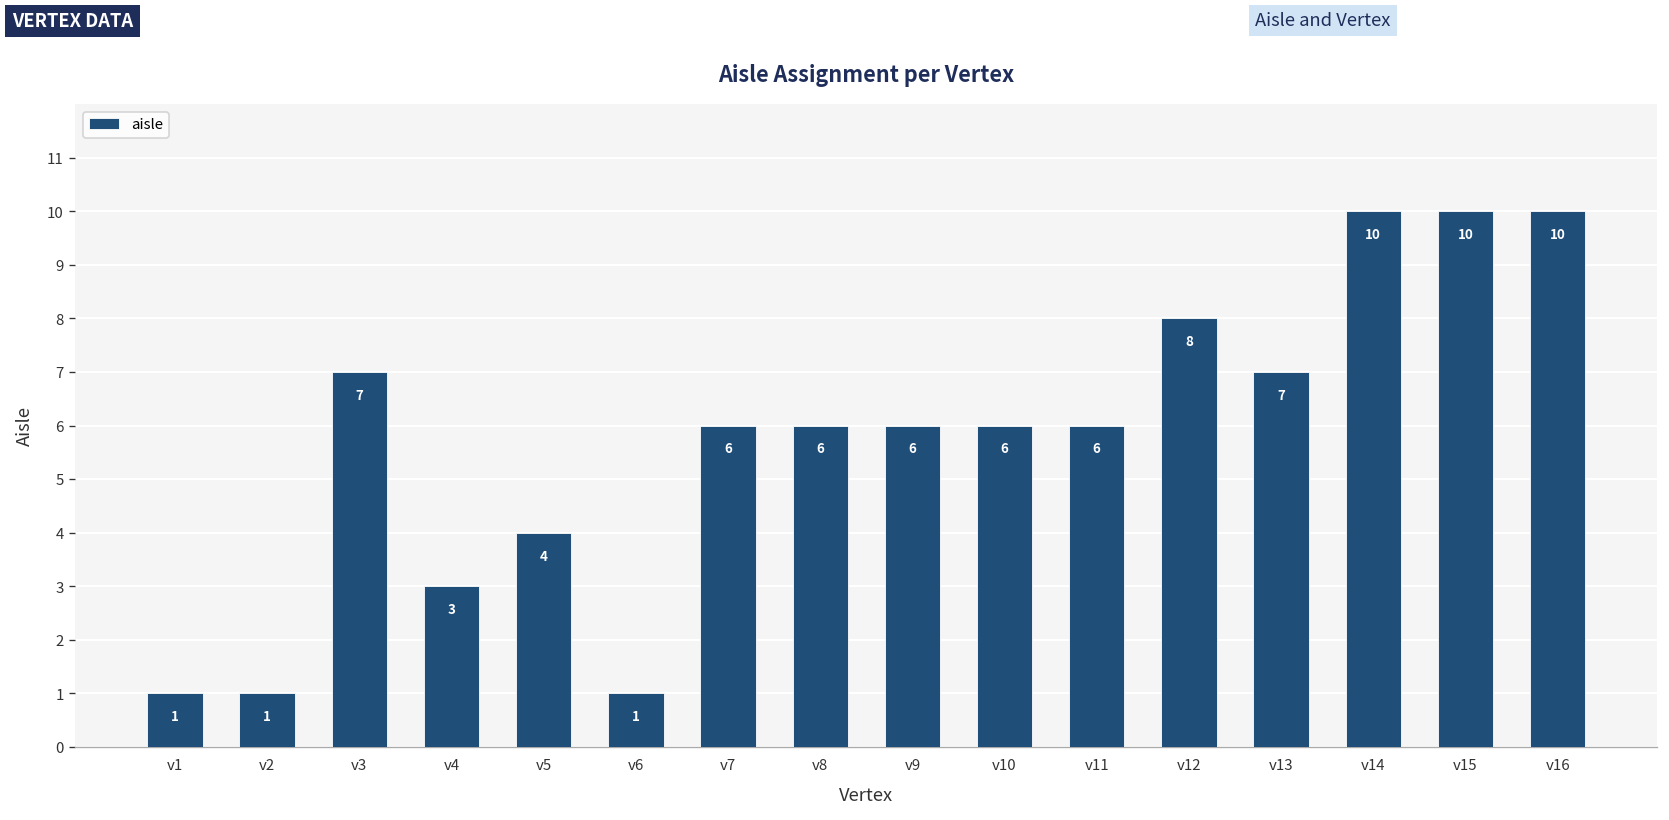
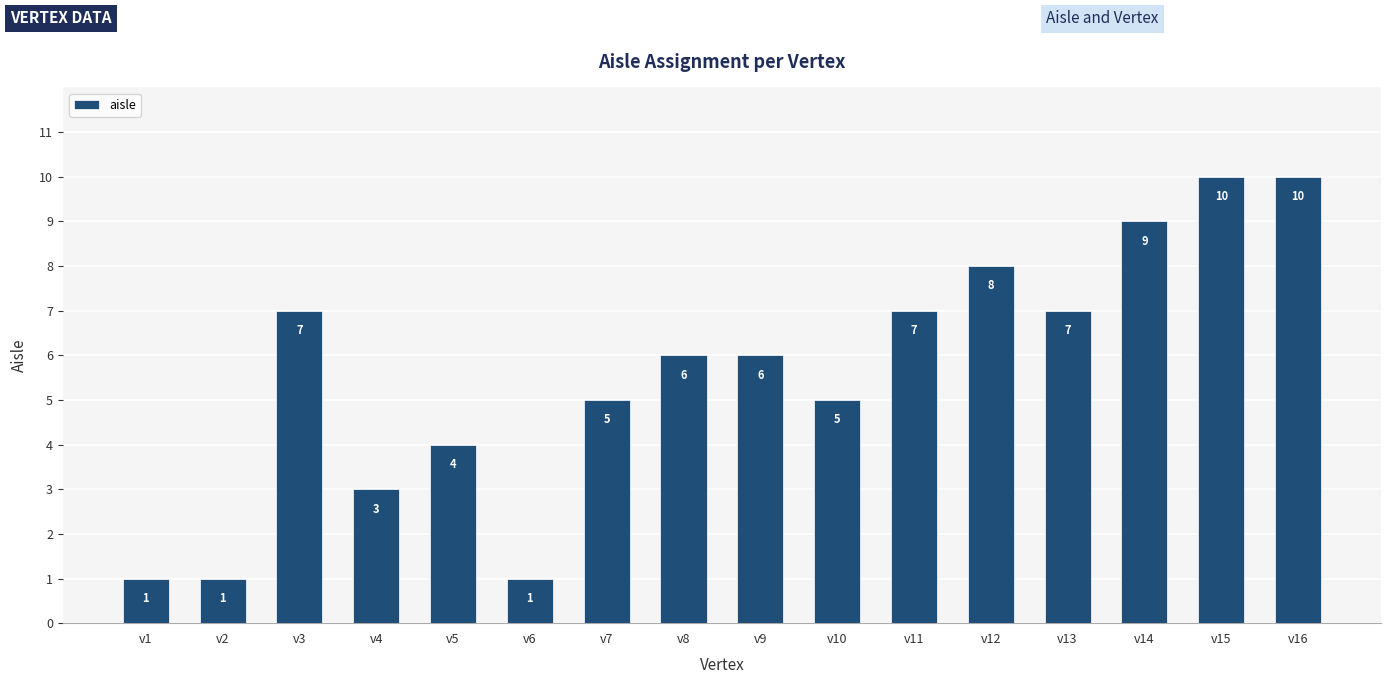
  {
    "v1": 1,
    "v2": 1,
    "v3": 7,
    "v4": 3,
    "v5": 4,
    "v6": 1,
-   "v7": 6,
+   "v7": 5,
    "v8": 6,
    "v9": 6,
-   "v10": 6,
-   "v11": 6,
+   "v10": 5,
+   "v11": 7,
    "v12": 8,
    "v13": 7,
-   "v14": 10,
+   "v14": 9,
    "v15": 10,
    "v16": 10
  }
